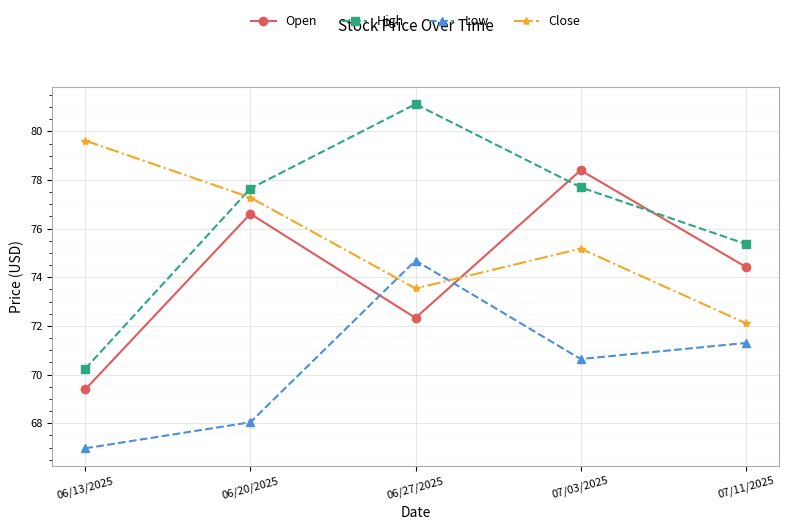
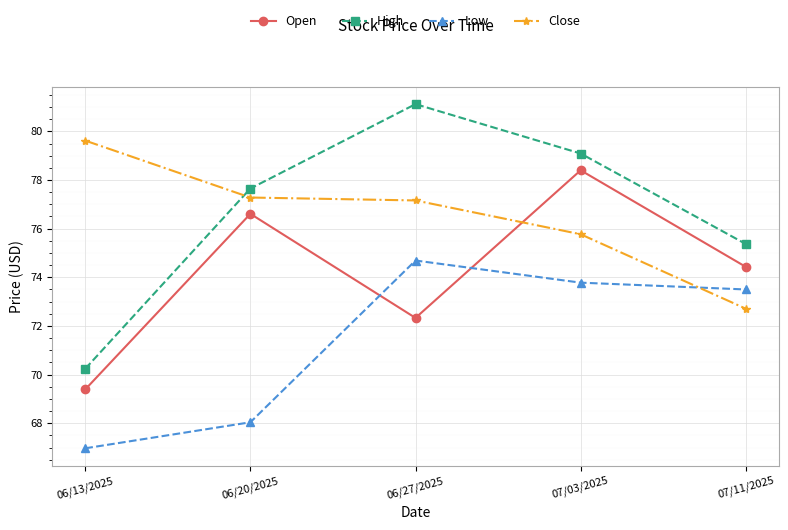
  {
    "Open": {
      "06/13/2025": 69.4,
      "06/20/2025": 76.6,
      "06/27/2025": 72.3,
      "07/03/2025": 78.4,
      "07/11/2025": 74.4
    },
    "High": {
      "06/13/2025": 70.2,
      "06/20/2025": 77.7,
      "06/27/2025": 81.1,
-     "07/03/2025": 77.7,
+     "07/03/2025": 79.1,
      "07/11/2025": 75.4
    },
    "Low": {
      "06/13/2025": 67.0,
      "06/20/2025": 68.0,
      "06/27/2025": 74.7,
-     "07/03/2025": 70.6,
-     "07/11/2025": 71.3
+     "07/03/2025": 73.8,
+     "07/11/2025": 73.5
    },
    "Close": {
      "06/13/2025": 79.6,
      "06/20/2025": 77.3,
-     "06/27/2025": 73.5,
-     "07/03/2025": 75.2,
-     "07/11/2025": 72.1
+     "06/27/2025": 77.2,
+     "07/03/2025": 75.8,
+     "07/11/2025": 72.7
    }
  }
